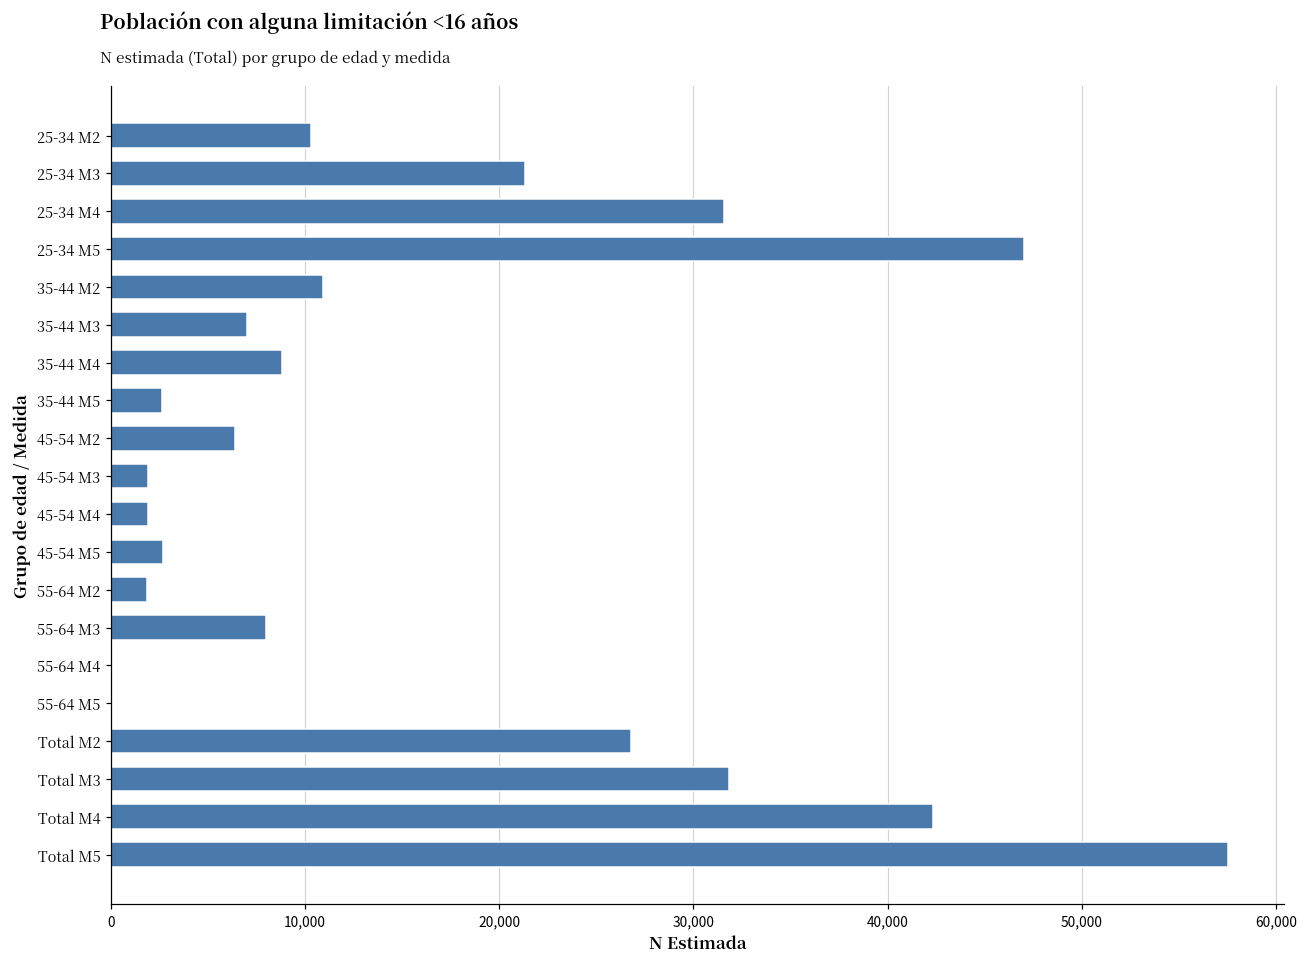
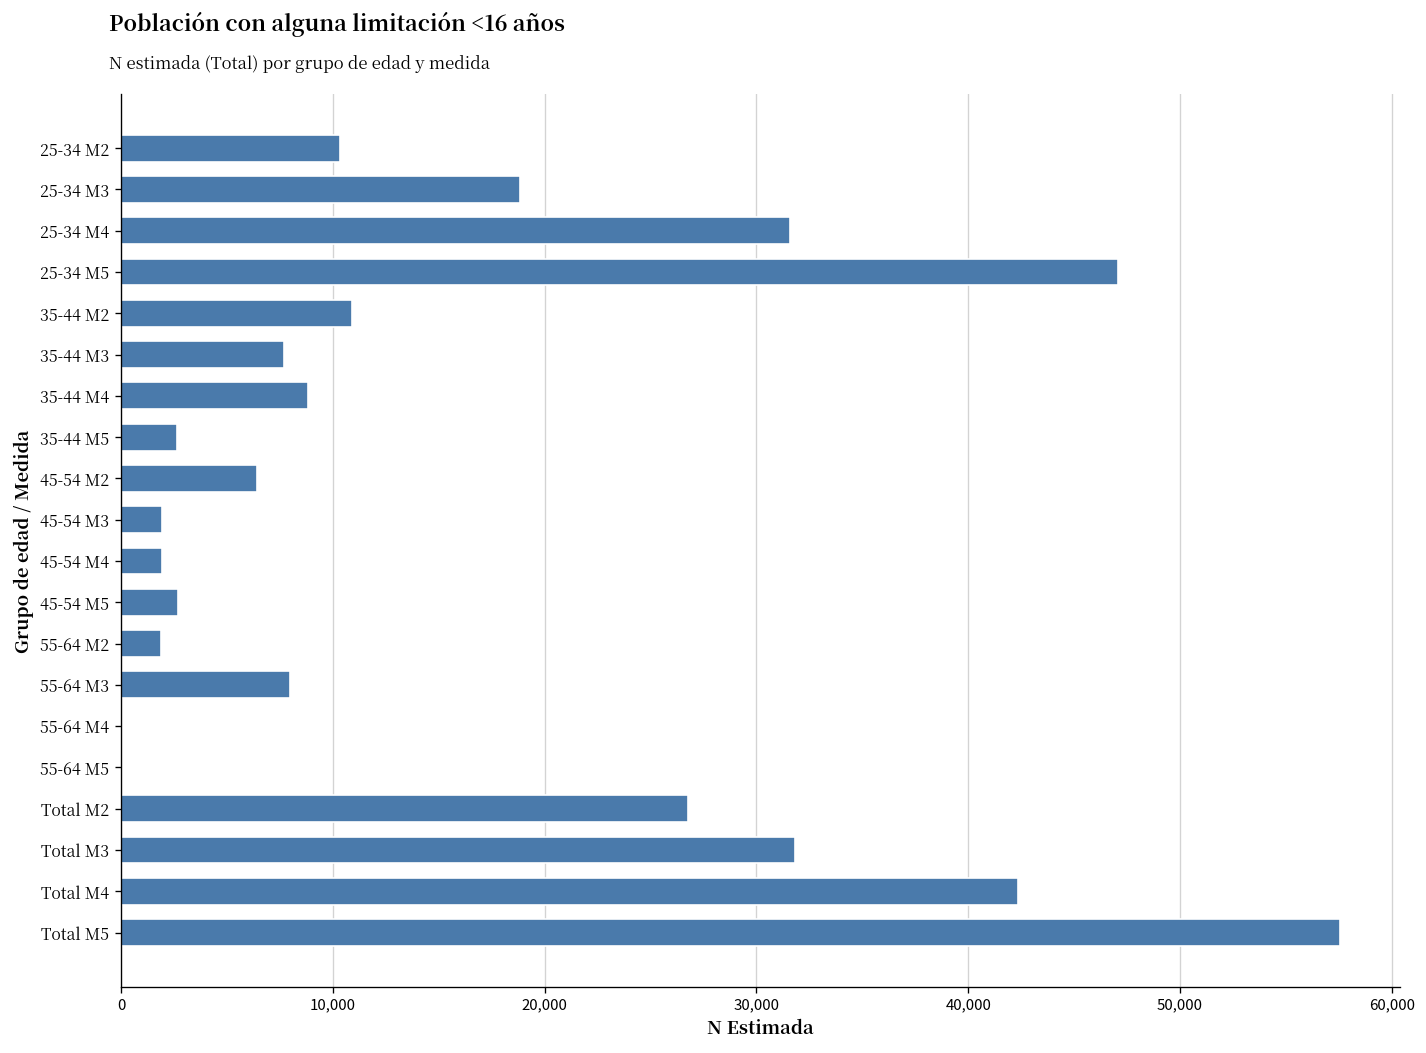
  {
    "25-34 M2": "10,300",
-   "25-34 M3": "21,300",
+   "25-34 M3": "18,800",
    "25-34 M4": "31,600",
    "25-34 M5": "47,100",
    "35-44 M2": "10,900",
-   "35-44 M3": "7,000",
+   "35-44 M3": "7,700",
    "35-44 M4": "8,800",
    "35-44 M5": "2,700",
    "45-54 M2": "6,400",
    "45-54 M3": "1,900",
    "45-54 M4": "1,900",
    "45-54 M5": "2,700",
    "55-64 M2": "1,900",
    "55-64 M3": "8,000",
    "55-64 M4": "0",
    "55-64 M5": "0",
    "Total M2": "26,800",
    "Total M3": "31,800",
    "Total M4": "42,300",
    "Total M5": "57,500"
  }
